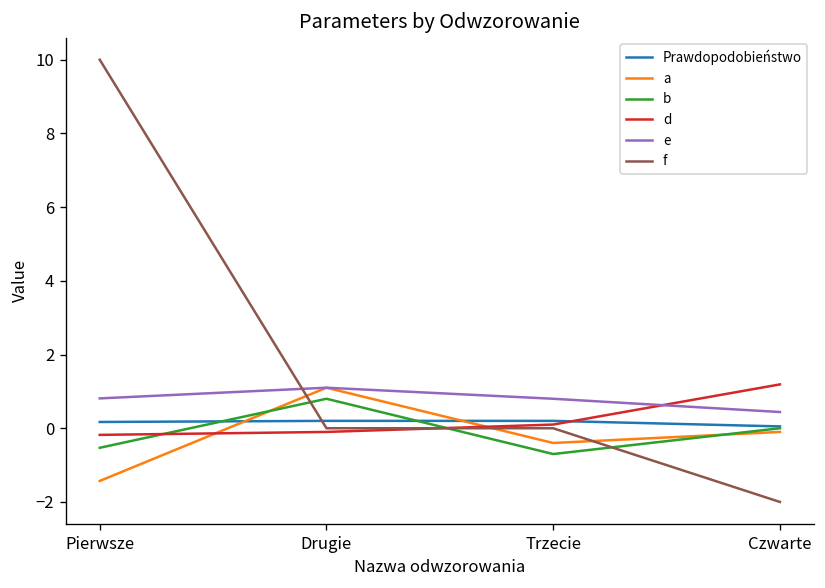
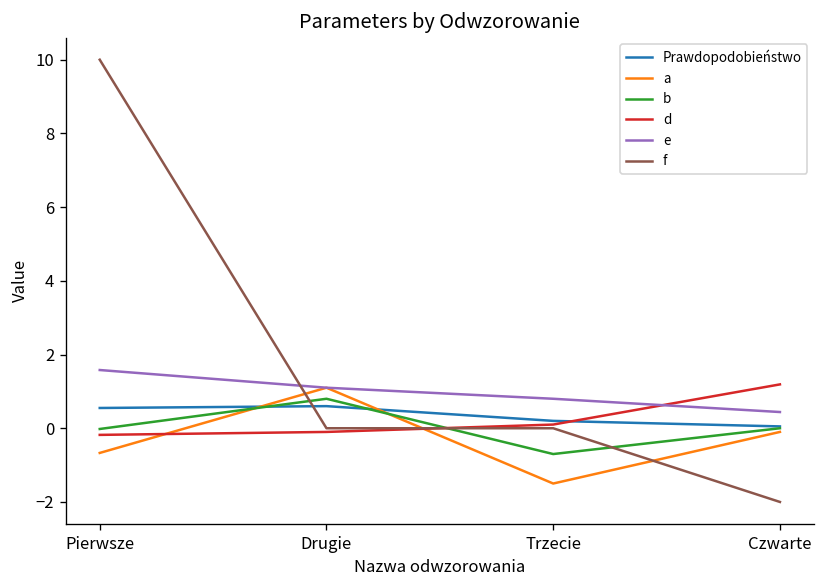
  {
    "Prawdopodobieństwo": {
-     "Pierwsze": 0.2,
-     "Drugie": 0.2,
+     "Pierwsze": 0.6,
+     "Drugie": 0.6,
      "Trzecie": 0.2
    },
    "a": {
-     "Pierwsze": -1.4,
-     "Trzecie": -0.4,
+     "Pierwsze": -0.7,
+     "Trzecie": -1.5,
      "Czwarte": -0.1
    },
    "b": {
-     "Pierwsze": -0.5,
+     "Pierwsze": 0.0,
      "Drugie": 0.8,
      "Trzecie": -0.7
    },
    "d": {
      "Pierwsze": -0.2,
      "Drugie": -0.1,
      "Trzecie": 0.1,
      "Czwarte": 1.2
    },
    "e": {
-     "Pierwsze": 0.8,
+     "Pierwsze": 1.6,
      "Trzecie": 0.8,
      "Czwarte": 0.4
    },
    "f": {
      "Pierwsze": 10.0,
      "Drugie": 0.0,
      "Trzecie": 0.0,
      "Czwarte": -2.0
    }
  }
